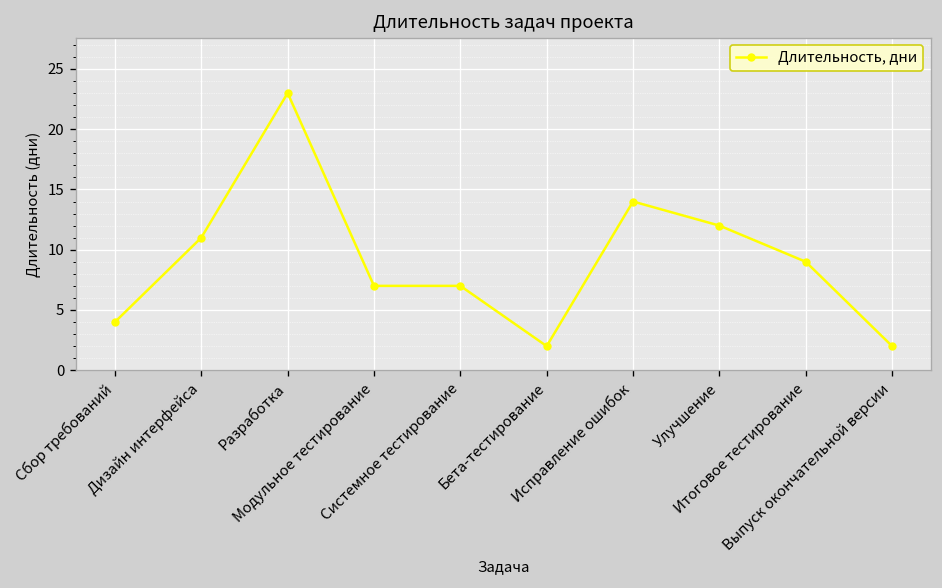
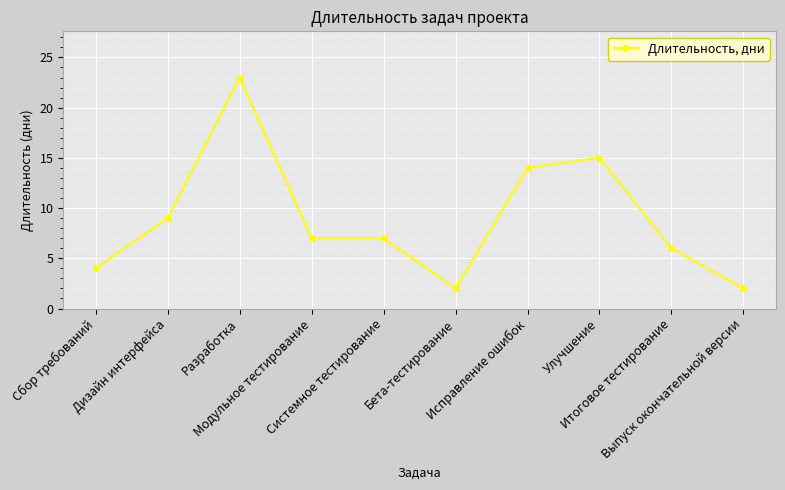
  {
    "Сбор требований": 4,
-   "Дизайн интерфейса": 11,
+   "Дизайн интерфейса": 9,
    "Разработка": 23,
    "Модульное тестирование": 7,
    "Системное тестирование": 7,
    "Бета-тестирование": 2,
    "Исправление ошибок": 14,
-   "Улучшение": 12,
-   "Итоговое тестирование": 9,
+   "Улучшение": 15,
+   "Итоговое тестирование": 6,
    "Выпуск окончательной версии": 2
  }
